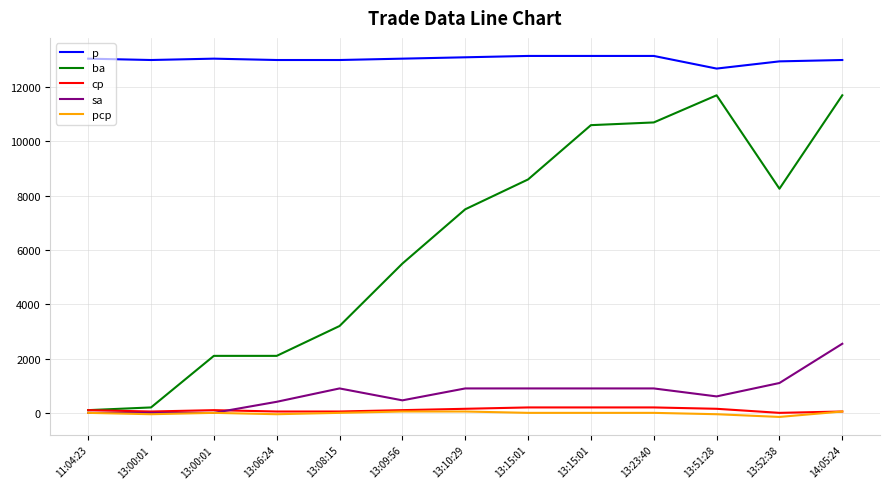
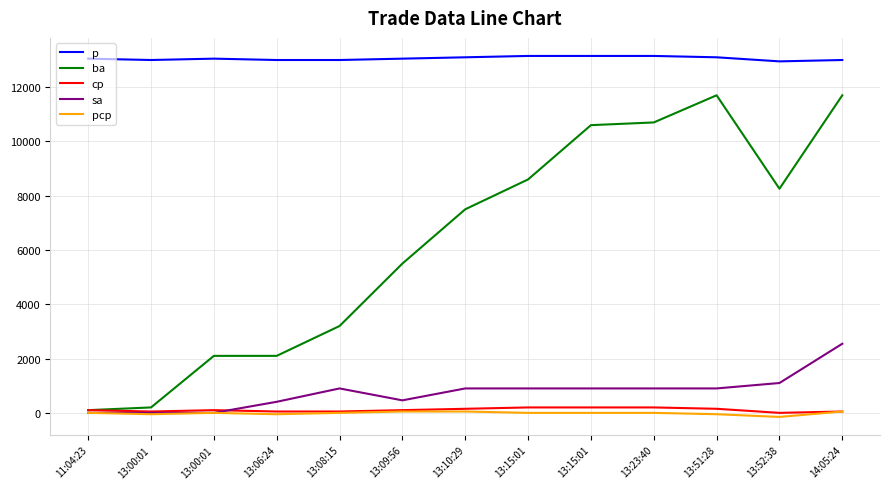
  {
    "p": {
      "13:06:24": 13000,
      "13:08:15": 13000,
      "13:09:56": 13100,
      "13:10:29": 13100,
      "13:23:40": 13200,
-     "13:51:28": 12700,
+     "13:51:28": 13100,
      "13:52:38": 13000,
      "14:05:24": 13000
    },
    "ba": {
      "13:06:24": 2100,
      "13:08:15": 3200,
      "13:09:56": 5500,
      "13:10:29": 7500,
      "13:23:40": 10700,
      "13:51:28": 11700,
      "13:52:38": 8300,
      "14:05:24": 11700
    },
    "cp": {
      "13:06:24": 100,
      "13:10:29": 200,
      "13:23:40": 200,
      "13:51:28": 200,
      "13:52:38": 0
    },
    "sa": {
      "13:06:24": 400,
      "13:08:15": 900,
      "13:09:56": 500,
      "13:10:29": 900,
      "13:23:40": 900,
-     "13:51:28": 600,
+     "13:51:28": 900,
      "13:52:38": 1100,
      "14:05:24": 2500
    },
    "pcp": {
      "13:06:24": -100,
      "13:10:29": 100,
      "13:23:40": 0,
      "13:51:28": -100,
      "13:52:38": -200
    }
  }
